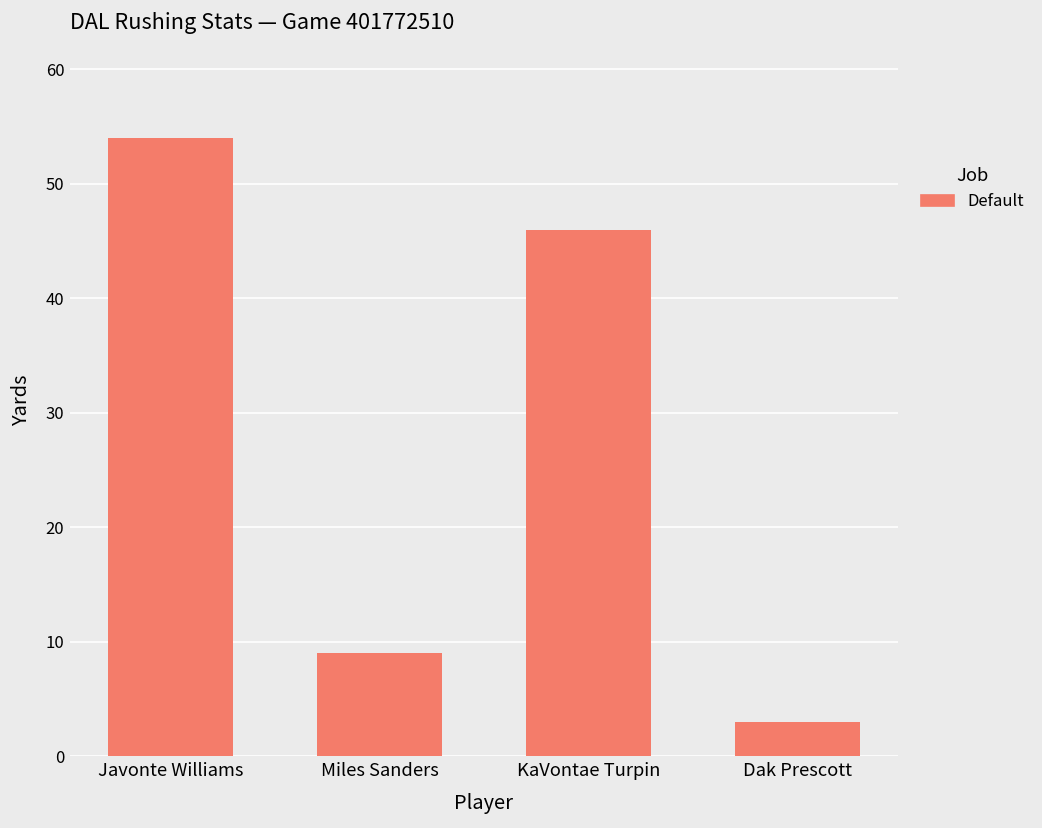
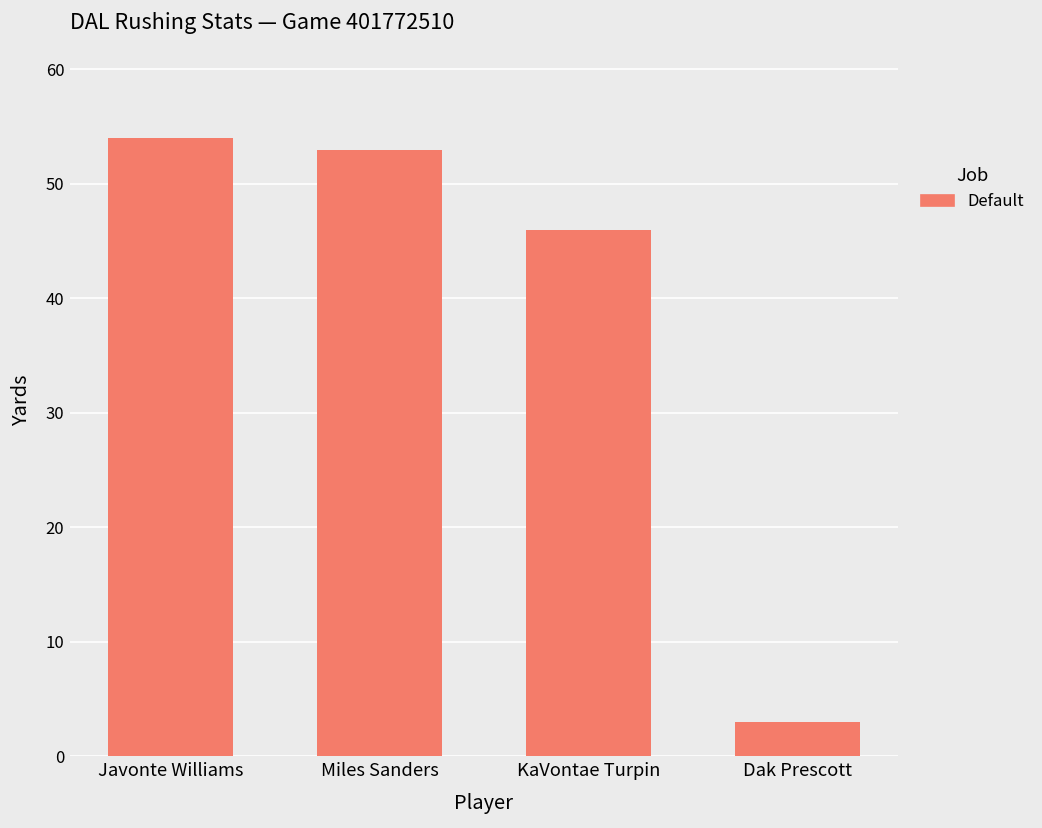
  {
    "Javonte Williams": 54,
-   "Miles Sanders": 9,
+   "Miles Sanders": 53,
    "KaVontae Turpin": 46,
    "Dak Prescott": 3
  }
